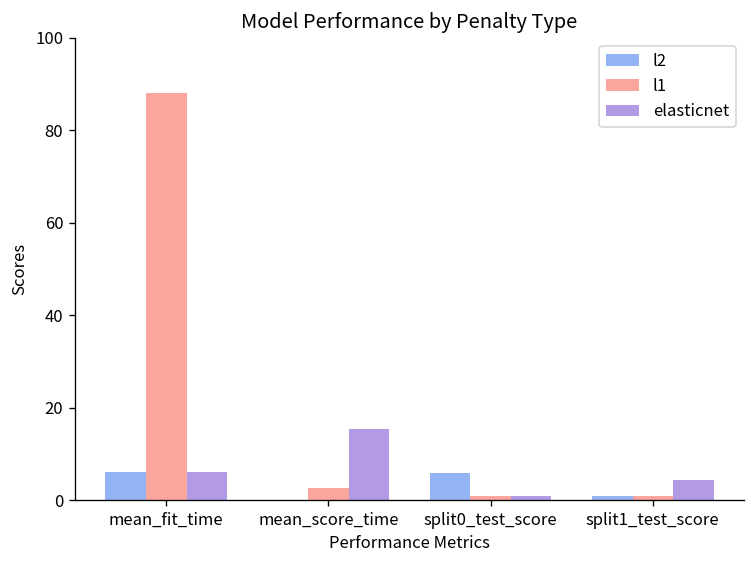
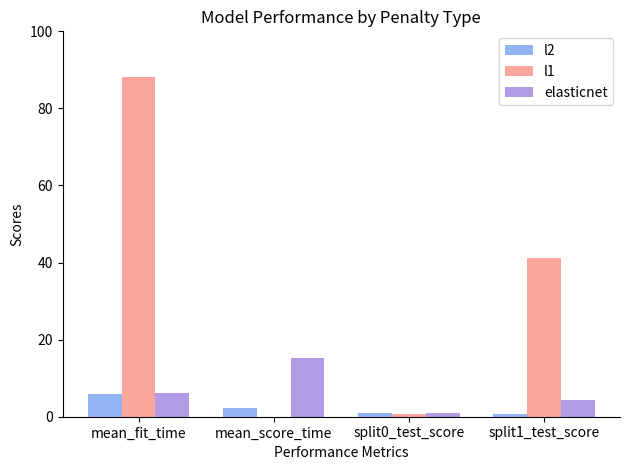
  {
    "l2": {
      "mean_fit_time": 6,
-     "mean_score_time": 0,
-     "split0_test_score": 6,
+     "mean_score_time": 2,
+     "split0_test_score": 1,
      "split1_test_score": 1
    },
    "l1": {
      "mean_fit_time": 88,
-     "mean_score_time": 3,
+     "mean_score_time": 0,
      "split0_test_score": 1,
-     "split1_test_score": 1
+     "split1_test_score": 41
    },
    "elasticnet": {
      "mean_fit_time": 6,
      "mean_score_time": 15,
      "split0_test_score": 1,
      "split1_test_score": 4
    }
  }
